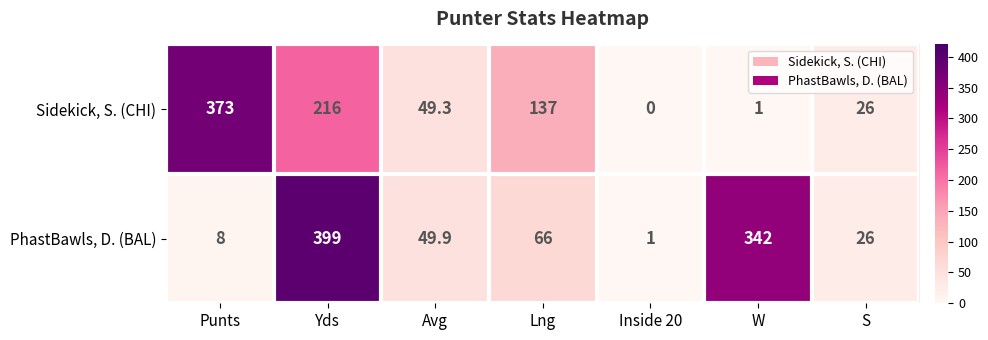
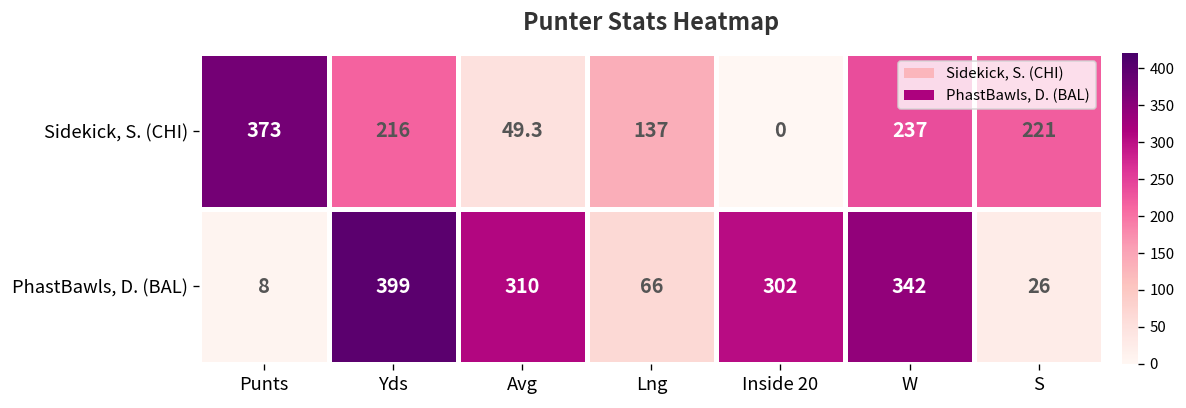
  {
    "Sidekick, S. (CHI)": {
      "Punts": 373,
      "Yds": 216,
      "Avg": 49.3,
      "Lng": 137,
      "Inside 20": 0,
-     "W": 1,
-     "S": 26
+     "W": 237,
+     "S": 221
    },
    "PhastBawls, D. (BAL)": {
      "Punts": 8,
      "Yds": 399,
-     "Avg": 49.9,
+     "Avg": 310,
      "Lng": 66,
-     "Inside 20": 1,
+     "Inside 20": 302,
      "W": 342,
      "S": 26
    }
  }
